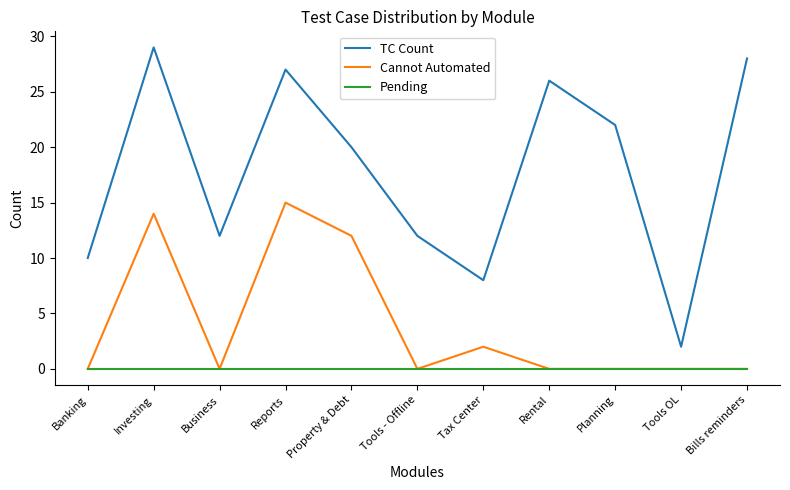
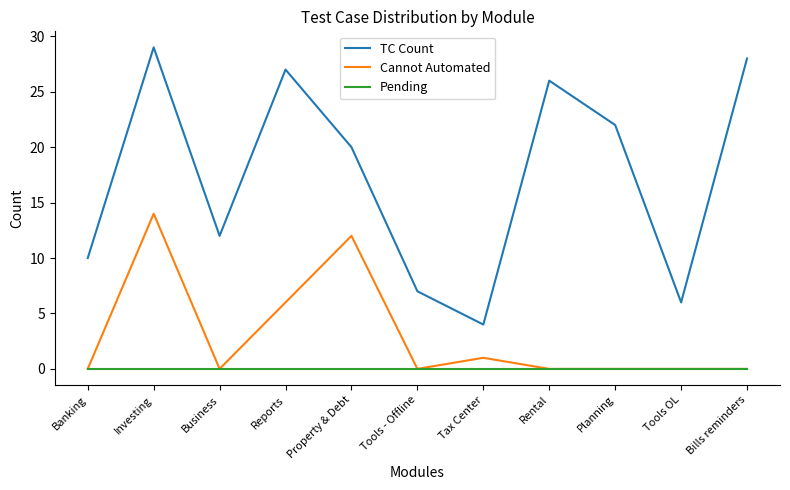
  {
    "TC Count": {
      "Banking": 10,
      "Investing": 29,
      "Business": 12,
      "Reports": 27,
      "Property & Debt": 20,
-     "Tools - Offline": 12,
-     "Tax Center": 8,
+     "Tools - Offline": 7,
+     "Tax Center": 4,
      "Rental": 26,
      "Planning": 22,
-     "Tools OL": 2,
+     "Tools OL": 6,
      "Bills reminders": 28
    },
    "Cannot Automated": {
      "Investing": 14,
-     "Reports": 15,
+     "Reports": 6,
      "Property & Debt": 12,
-     "Tax Center": 2
+     "Tax Center": 1
    },
    "Pending": {
      "Investing": 0,
      "Reports": 0,
      "Property & Debt": 0,
      "Tax Center": 0
    }
  }
